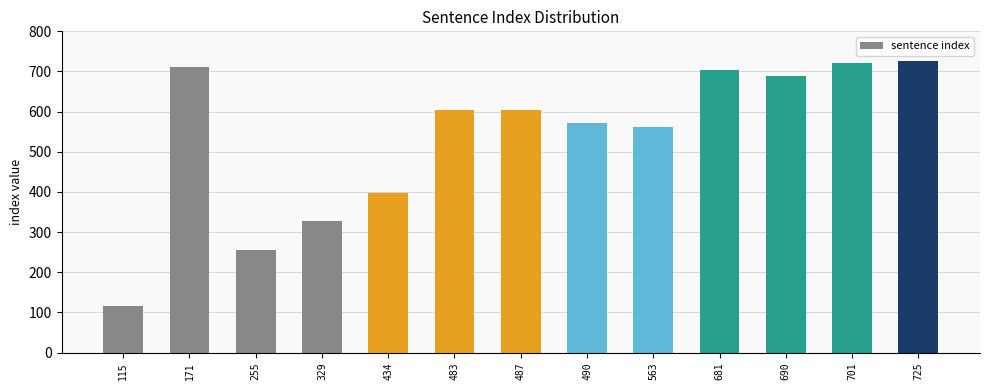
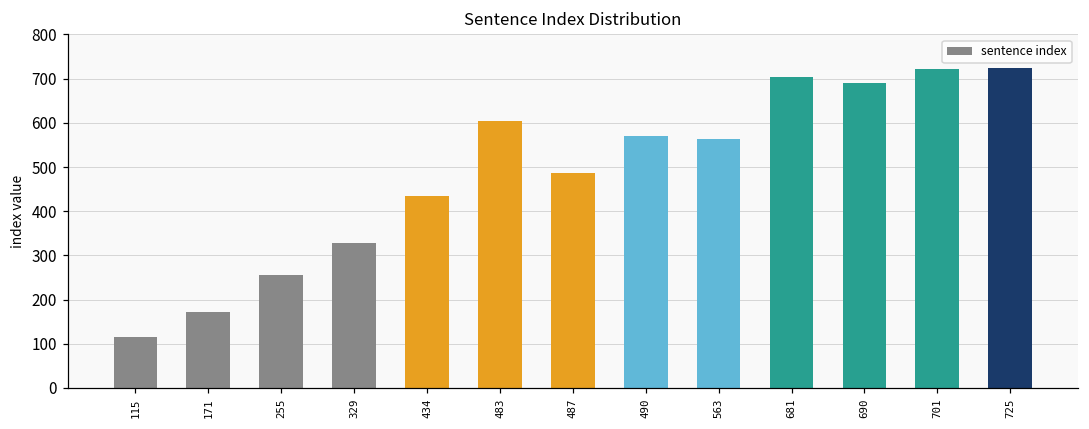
  {
    "115": 120,
-   "171": 710,
+   "171": 170,
    "255": 260,
    "329": 330,
-   "434": 400,
+   "434": 430,
    "483": 600,
-   "487": 600,
+   "487": 490,
    "490": 570,
    "563": 560,
    "681": 700,
    "690": 690,
    "701": 720,
    "725": 730
  }
